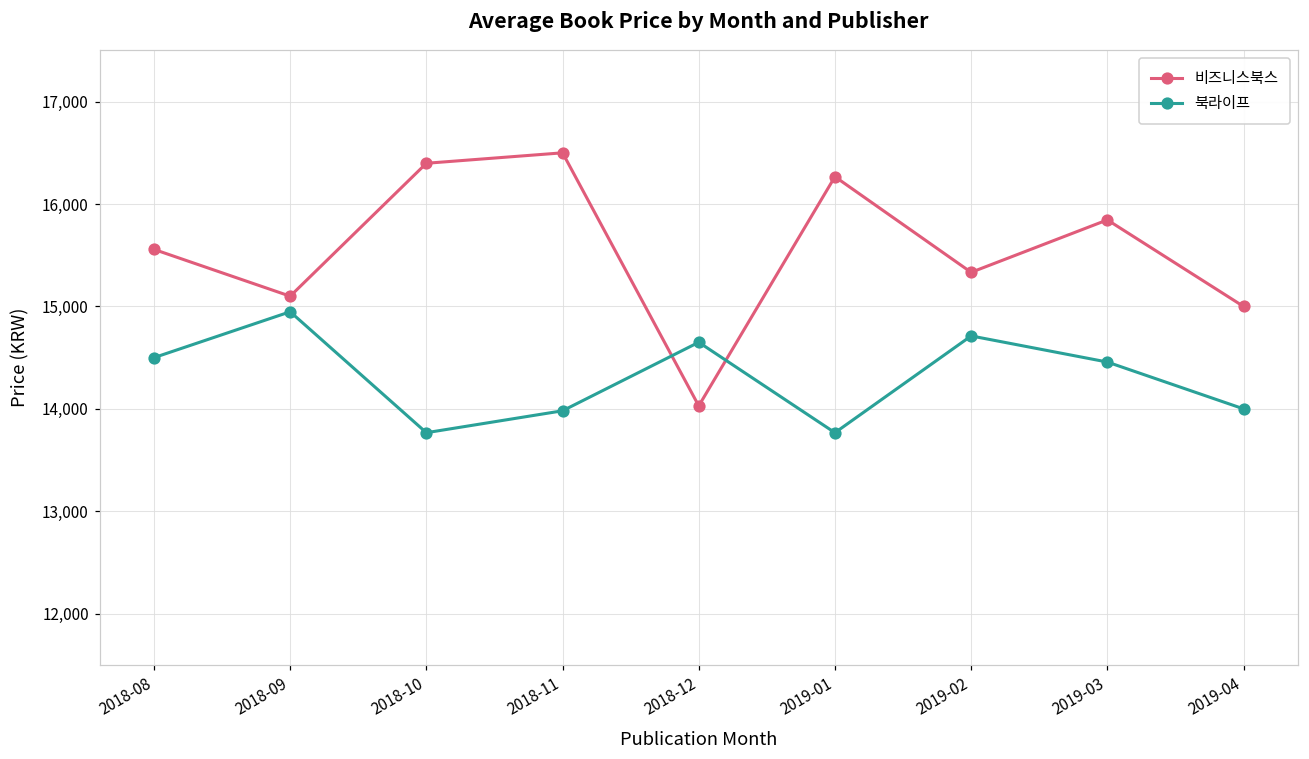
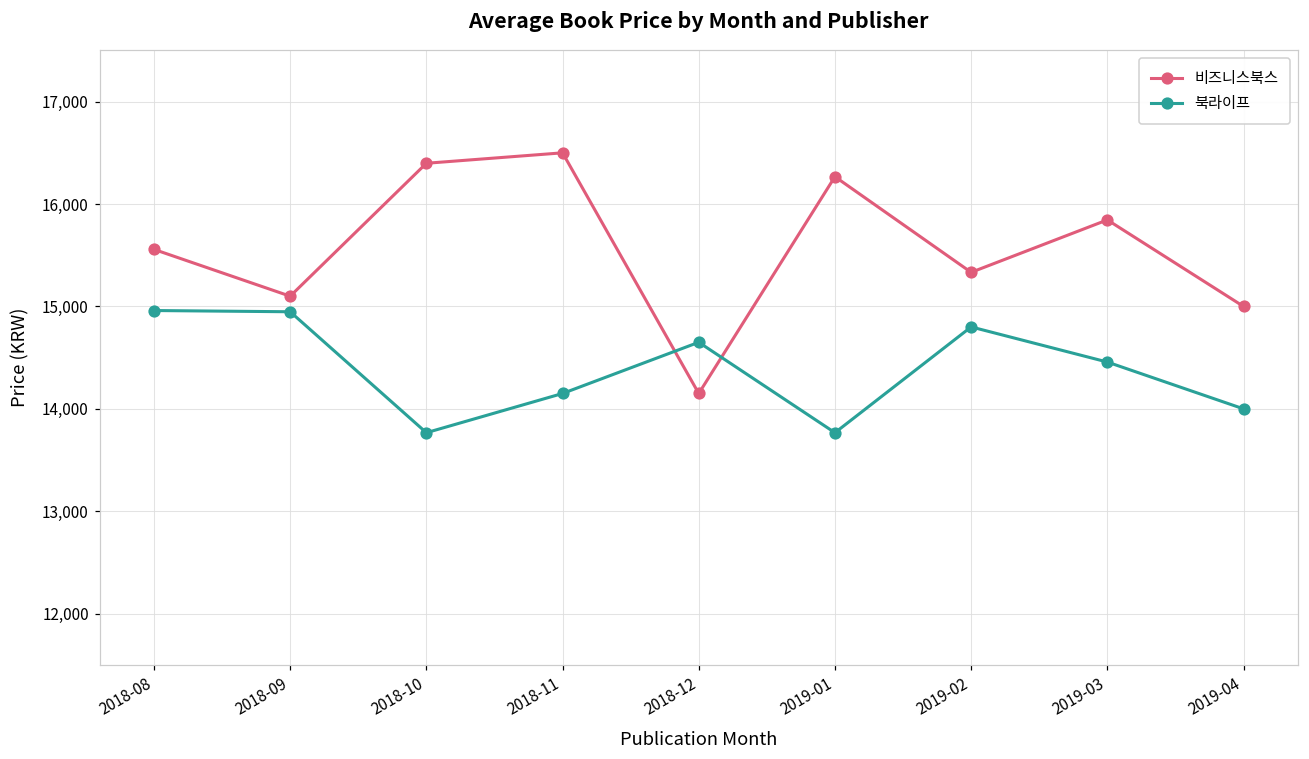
  {
    "비즈니스북스": {
      "2018-08": "15,600",
      "2018-09": "15,100",
      "2018-10": "16,400",
      "2018-11": "16,500",
-     "2018-12": "14,000",
+     "2018-12": "14,200",
      "2019-01": "16,300",
      "2019-02": "15,300",
      "2019-03": "15,800",
      "2019-04": "15,000"
    },
    "북라이프": {
-     "2018-08": "14,500",
+     "2018-08": "15,000",
      "2018-09": "14,900",
      "2018-10": "13,800",
-     "2018-11": "14,000",
+     "2018-11": "14,200",
      "2018-12": "14,700",
      "2019-01": "13,800",
-     "2019-02": "14,700",
+     "2019-02": "14,800",
      "2019-03": "14,500",
      "2019-04": "14,000"
    }
  }
